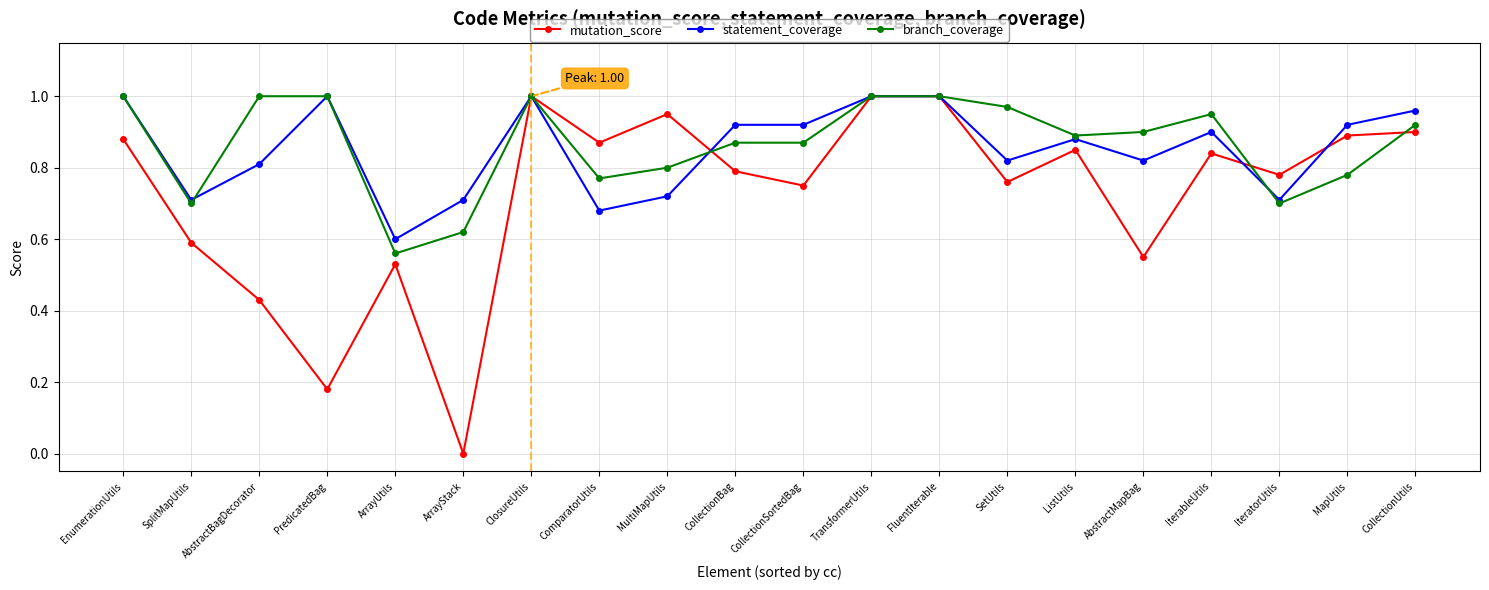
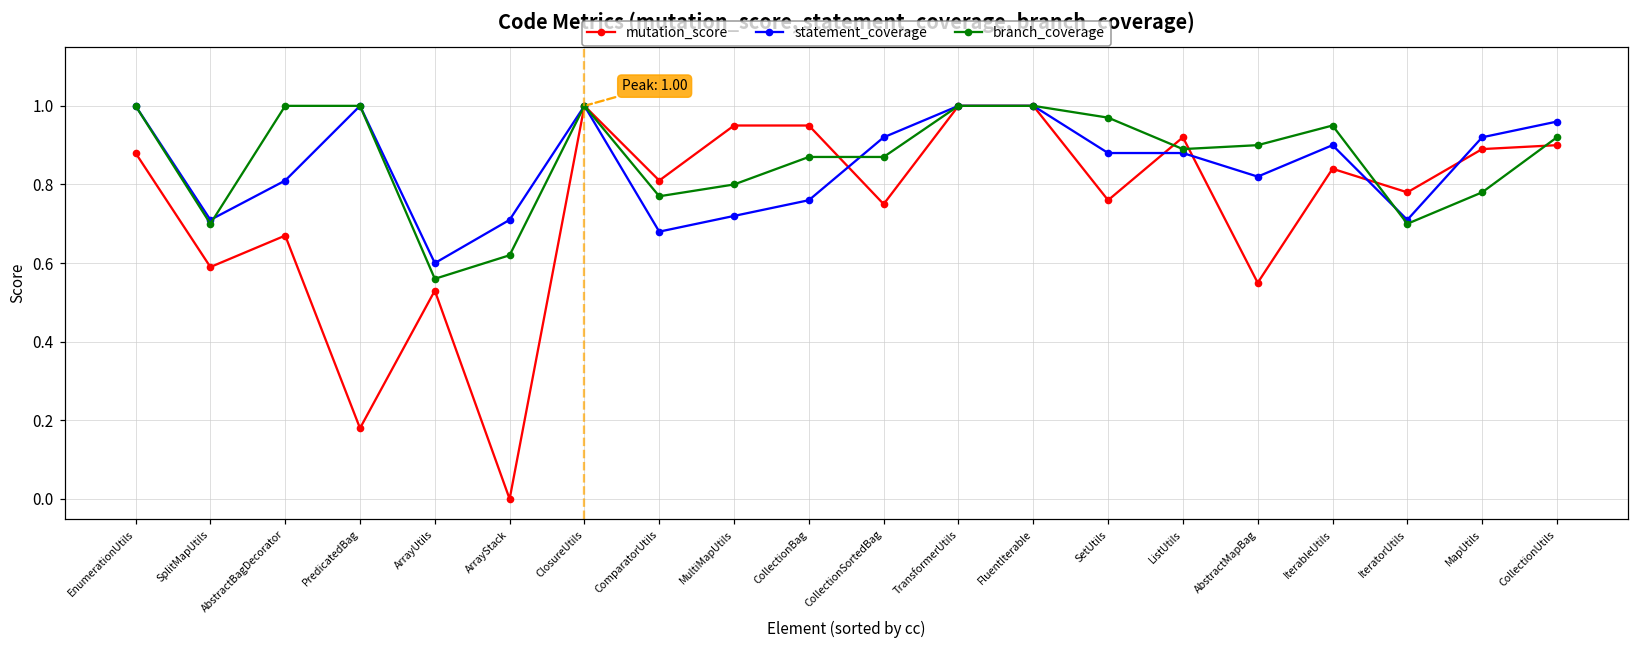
  {
    "mutation_score": {
      "EnumerationUtils": 0.88,
      "SplitMapUtils": 0.59,
-     "AbstractBagDecorator": 0.43,
+     "AbstractBagDecorator": 0.67,
      "PredicatedBag": 0.18,
      "ArrayUtils": 0.53,
      "ArrayStack": 0.00,
-     "ComparatorUtils": 0.87,
+     "ComparatorUtils": 0.81,
      "MultiMapUtils": 0.95,
-     "CollectionBag": 0.79,
+     "CollectionBag": 0.95,
      "CollectionSortedBag": 0.75,
      "SetUtils": 0.76,
-     "ListUtils": 0.85,
+     "ListUtils": 0.92,
      "AbstractMapBag": 0.55,
      "IterableUtils": 0.84,
      "IteratorUtils": 0.78,
      "MapUtils": 0.89,
      "CollectionUtils": 0.90
    },
    "statement_coverage": {
      "SplitMapUtils": 0.71,
      "AbstractBagDecorator": 0.81,
      "ArrayUtils": 0.60,
      "ArrayStack": 0.71,
      "ComparatorUtils": 0.68,
      "MultiMapUtils": 0.72,
-     "CollectionBag": 0.92,
+     "CollectionBag": 0.76,
      "CollectionSortedBag": 0.92,
-     "SetUtils": 0.82,
+     "SetUtils": 0.88,
      "ListUtils": 0.88,
      "AbstractMapBag": 0.82,
      "IterableUtils": 0.90,
      "IteratorUtils": 0.71,
      "MapUtils": 0.92,
      "CollectionUtils": 0.96
    },
    "branch_coverage": {
      "SplitMapUtils": 0.70,
      "AbstractBagDecorator": 1.00,
      "ArrayUtils": 0.56,
      "ArrayStack": 0.62,
      "ComparatorUtils": 0.77,
      "MultiMapUtils": 0.80,
      "CollectionBag": 0.87,
      "CollectionSortedBag": 0.87,
      "SetUtils": 0.97,
      "ListUtils": 0.89,
      "AbstractMapBag": 0.90,
      "IterableUtils": 0.95,
      "IteratorUtils": 0.70,
      "MapUtils": 0.78,
      "CollectionUtils": 0.92
    }
  }
